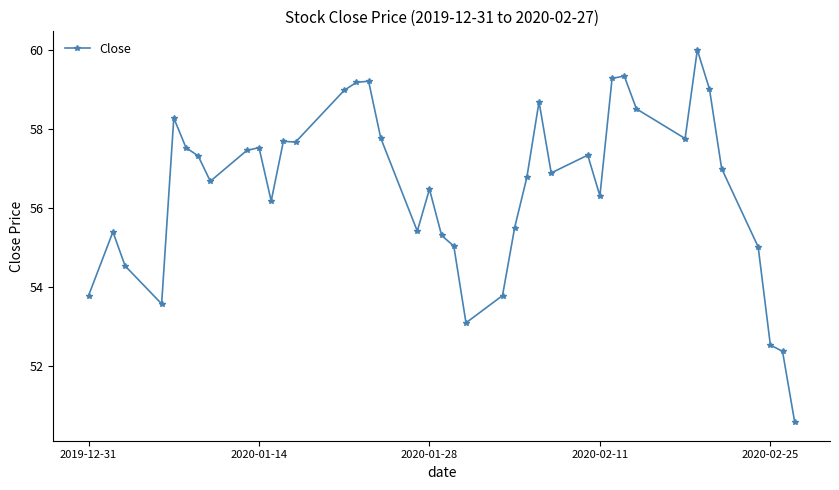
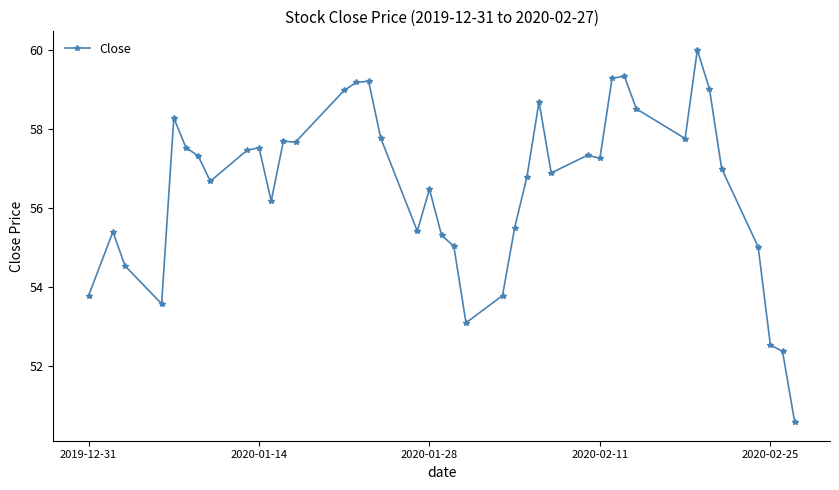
  {
    "2019-12-31": 53.8,
    "2020-01-14": 57.5,
    "2020-01-28": 56.5,
-   "2020-02-11": 56.3,
+   "2020-02-11": 57.3,
    "2020-02-25": 52.5
  }
